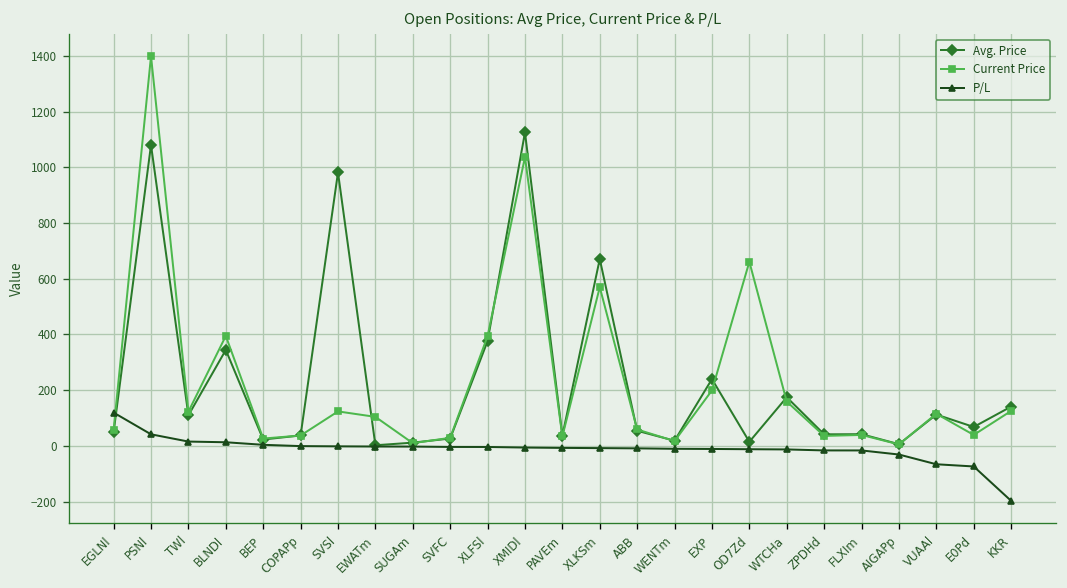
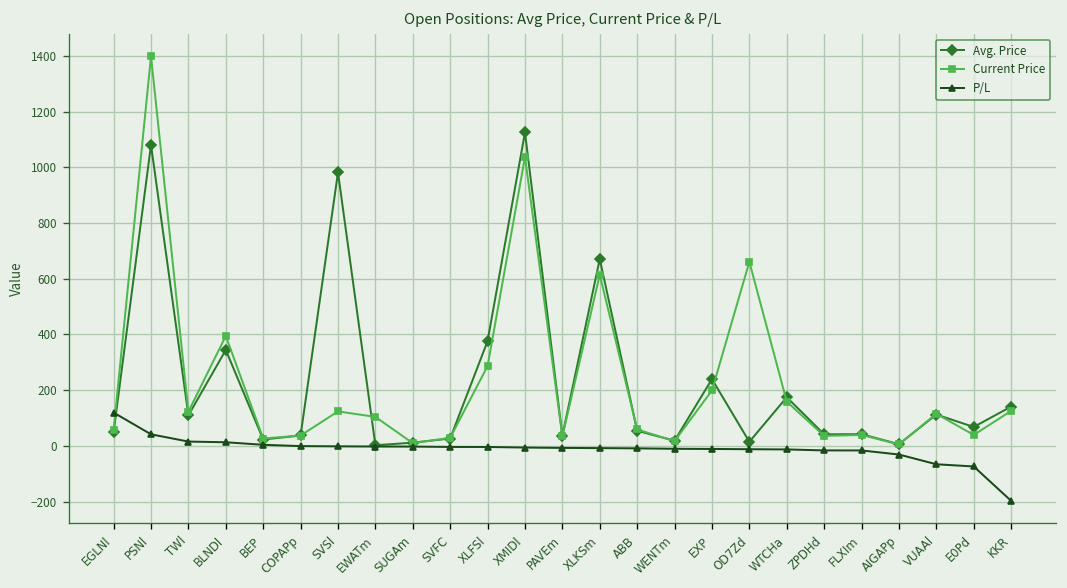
  {
    "Current Price": {
      "PSNl": 1400,
      "TWl": 120,
      "BLNDl": 390,
      "SVSl": 120,
      "EWATm": 100,
-     "XLFSl": 390,
+     "XLFSl": 290,
      "XMIDl": 1040,
-     "XLKSm": 570,
+     "XLKSm": 610,
      "EXP": 200,
      "OD7Zd": 660,
      "WTCHa": 160,
      "E0Pd": 40,
      "KKR": 130
    }
  }
